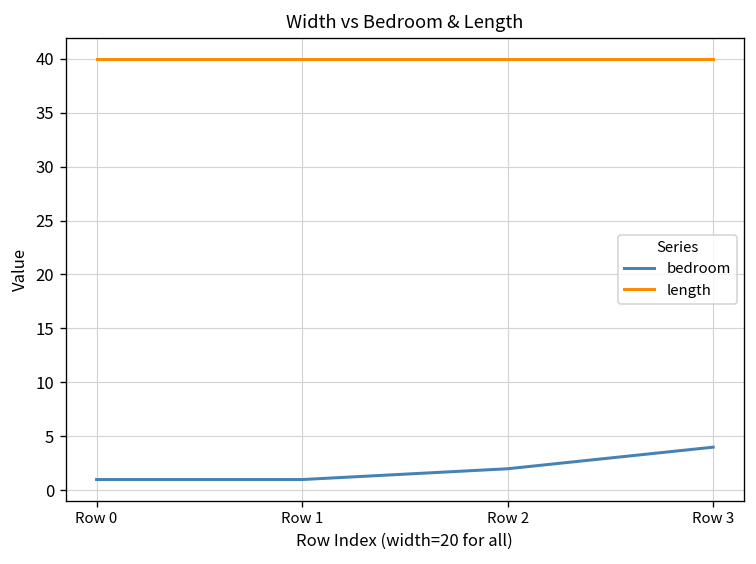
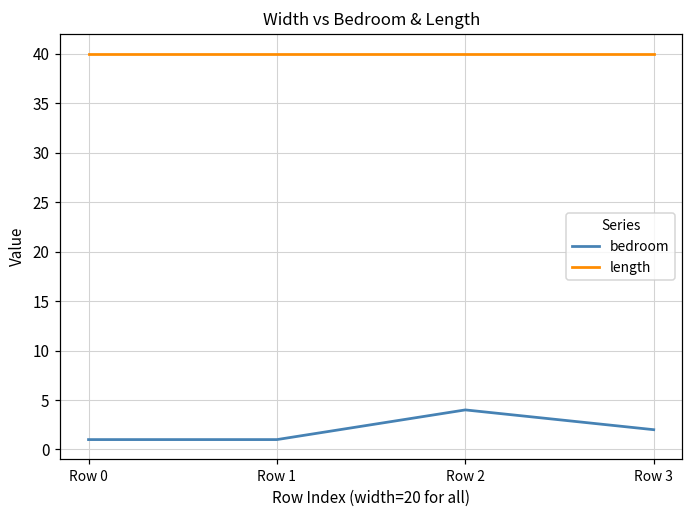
  {
    "bedroom": {
      "Row 0": 1,
      "Row 1": 1,
-     "Row 2": 2,
-     "Row 3": 4
+     "Row 2": 4,
+     "Row 3": 2
    },
    "length": {
      "Row 0": 40,
      "Row 1": 40,
      "Row 2": 40,
      "Row 3": 40
    }
  }
